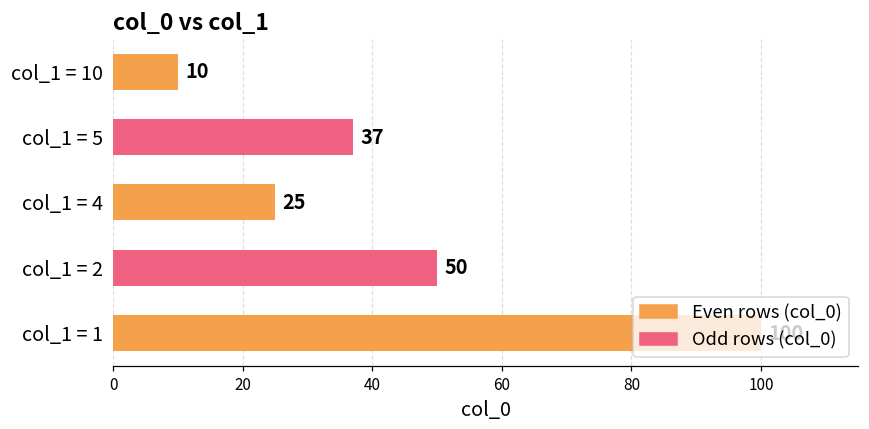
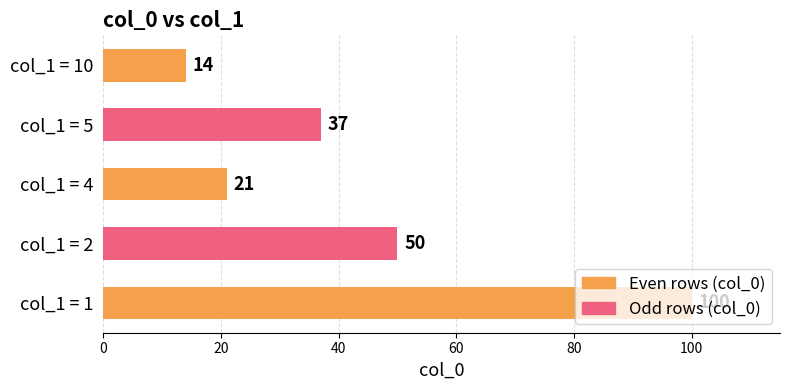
  {
-   "col_1 = 10": 10,
+   "col_1 = 10": 14,
    "col_1 = 5": 37,
-   "col_1 = 4": 25,
+   "col_1 = 4": 21,
    "col_1 = 2": 50
  }
